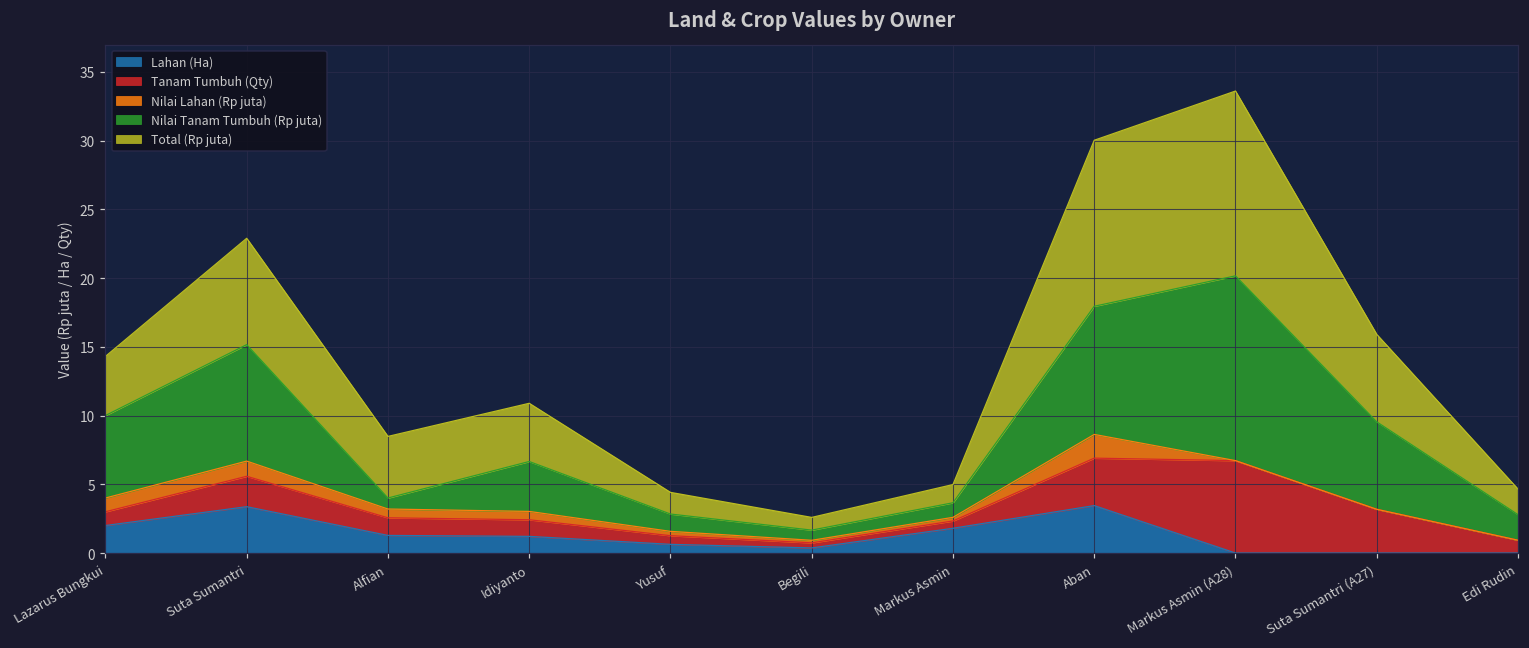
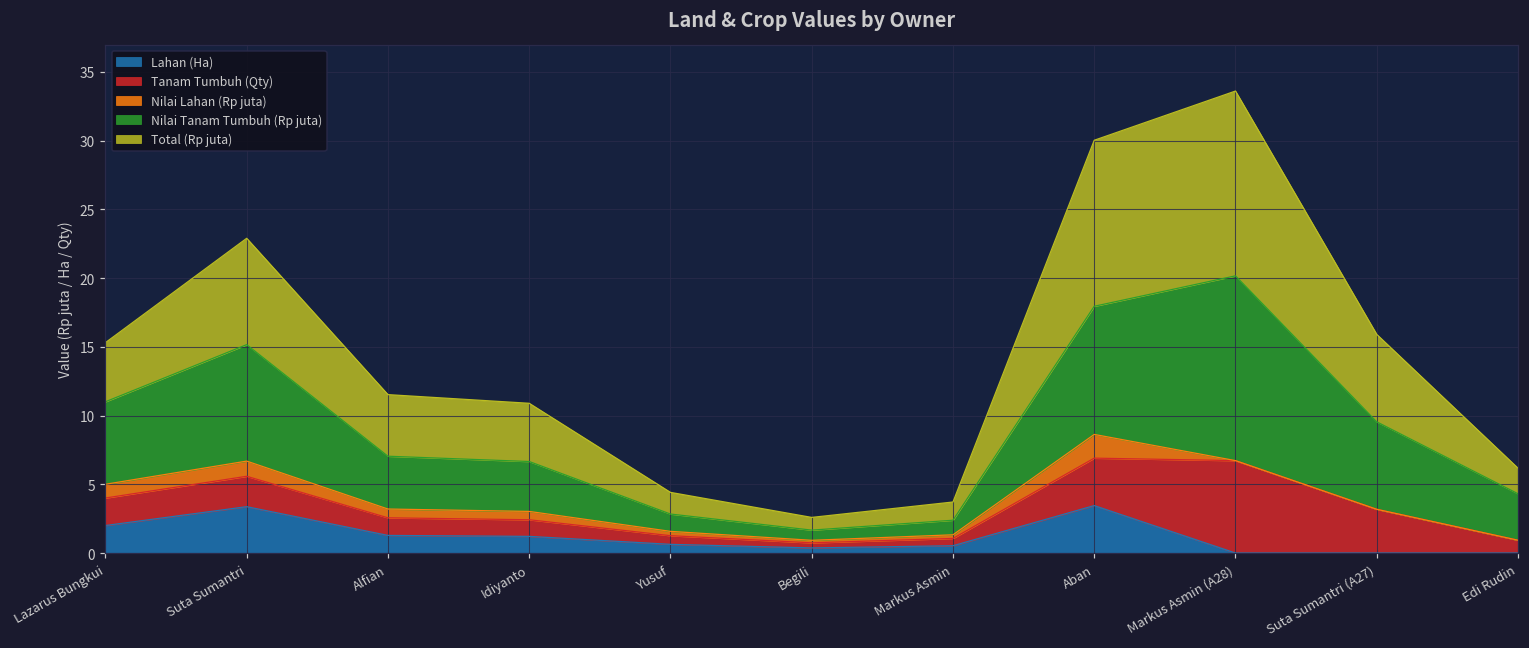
  {
    "Lahan (Ha)": {
      "Lazarus Bungkui": 2.0,
      "Suta Sumantri": 3.4,
      "Alfian": 1.3,
      "Idiyanto": 1.2,
      "Yusuf": 0.6,
      "Begili": 0.4,
-     "Markus Asmin": 1.8,
+     "Markus Asmin": 0.5,
      "Aban": 3.5,
      "Markus Asmin (A28)": 0.0,
      "Suta Sumantri (A27)": 0.0,
      "Edi Rudin": 0.0
    },
    "Tanam Tumbuh (Qty)": {
-     "Lazarus Bungkui": 1,
+     "Lazarus Bungkui": 2,
      "Suta Sumantri": 2.2,
      "Alfian": 1.3,
      "Idiyanto": 1.2,
      "Yusuf": 0.6,
      "Markus Asmin": 0.5,
      "Aban": 3.5
    },
    "Nilai Lahan (Rp juta)": {
      "Lazarus Bungkui": 1.0,
      "Suta Sumantri": 1.1,
      "Alfian": 0.6,
      "Idiyanto": 0.6,
      "Yusuf": 0.3,
      "Markus Asmin": 0.3,
      "Aban": 1.7
    },
    "Nilai Tanam Tumbuh (Rp juta)": {
      "Lazarus Bungkui": 6.0,
      "Suta Sumantri": 8.5,
-     "Alfian": 0.8,
+     "Alfian": 3.8,
      "Idiyanto": 3.6,
      "Yusuf": 1.3,
      "Begili": 0.7,
      "Markus Asmin": 1.1,
      "Aban": 9.3,
      "Markus Asmin (A28)": 13.4,
      "Suta Sumantri (A27)": 6.4,
-     "Edi Rudin": 1.9
+     "Edi Rudin": 3.4
    },
    "Total (Rp juta)": {
      "Lazarus Bungkui": 4.3,
      "Suta Sumantri": 7.7,
      "Alfian": 4.5,
      "Idiyanto": 4.2,
      "Yusuf": 1.6,
      "Begili": 0.9,
      "Markus Asmin": 1.3,
      "Aban": 12.1,
      "Markus Asmin (A28)": 13.4,
      "Suta Sumantri (A27)": 6.4,
      "Edi Rudin": 1.9
    }
  }
